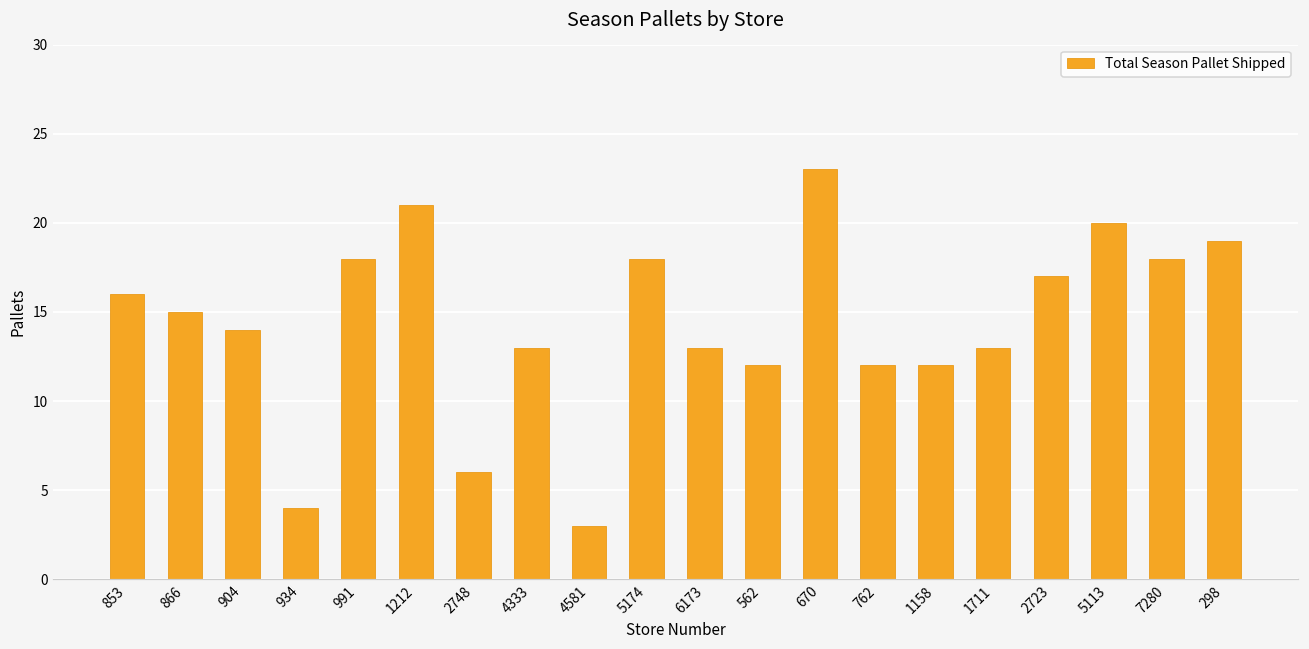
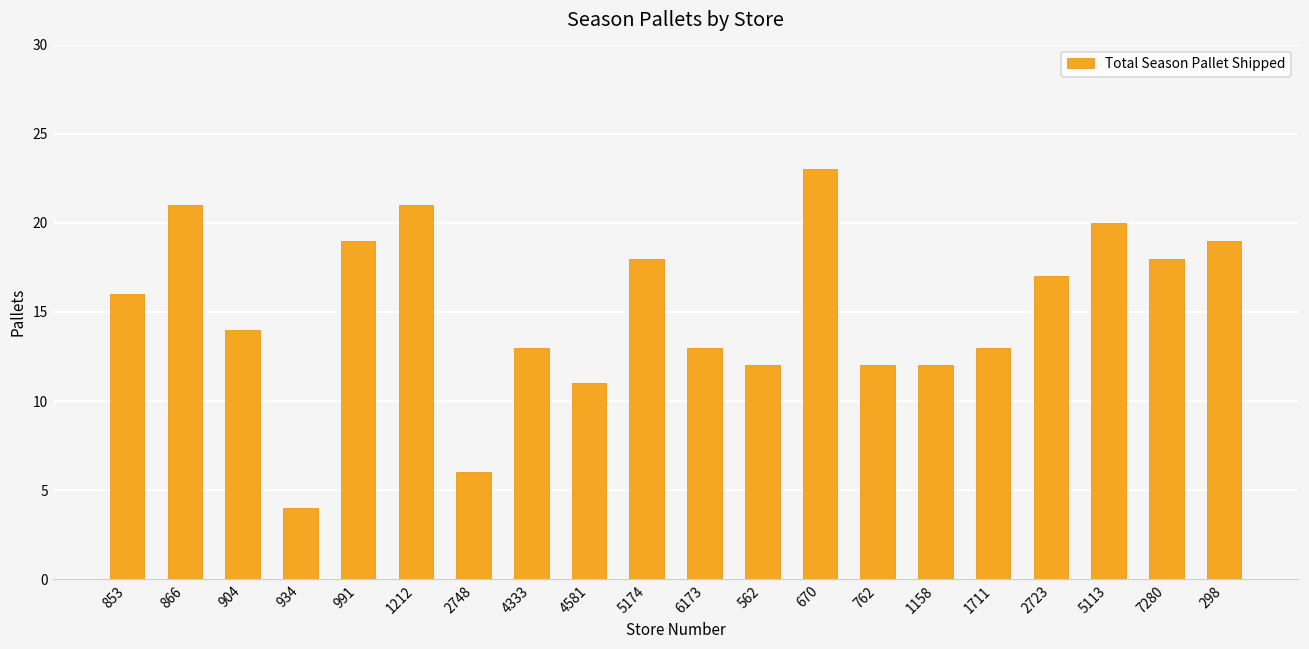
  {
    "853": 16,
-   "866": 15,
+   "866": 21,
    "904": 14,
    "934": 4,
-   "991": 18,
+   "991": 19,
    "1212": 21,
    "2748": 6,
    "4333": 13,
-   "4581": 3,
+   "4581": 11,
    "5174": 18,
    "6173": 13,
    "562": 12,
    "670": 23,
    "762": 12,
    "1158": 12,
    "1711": 13,
    "2723": 17,
    "5113": 20,
    "7280": 18,
    "298": 19
  }
